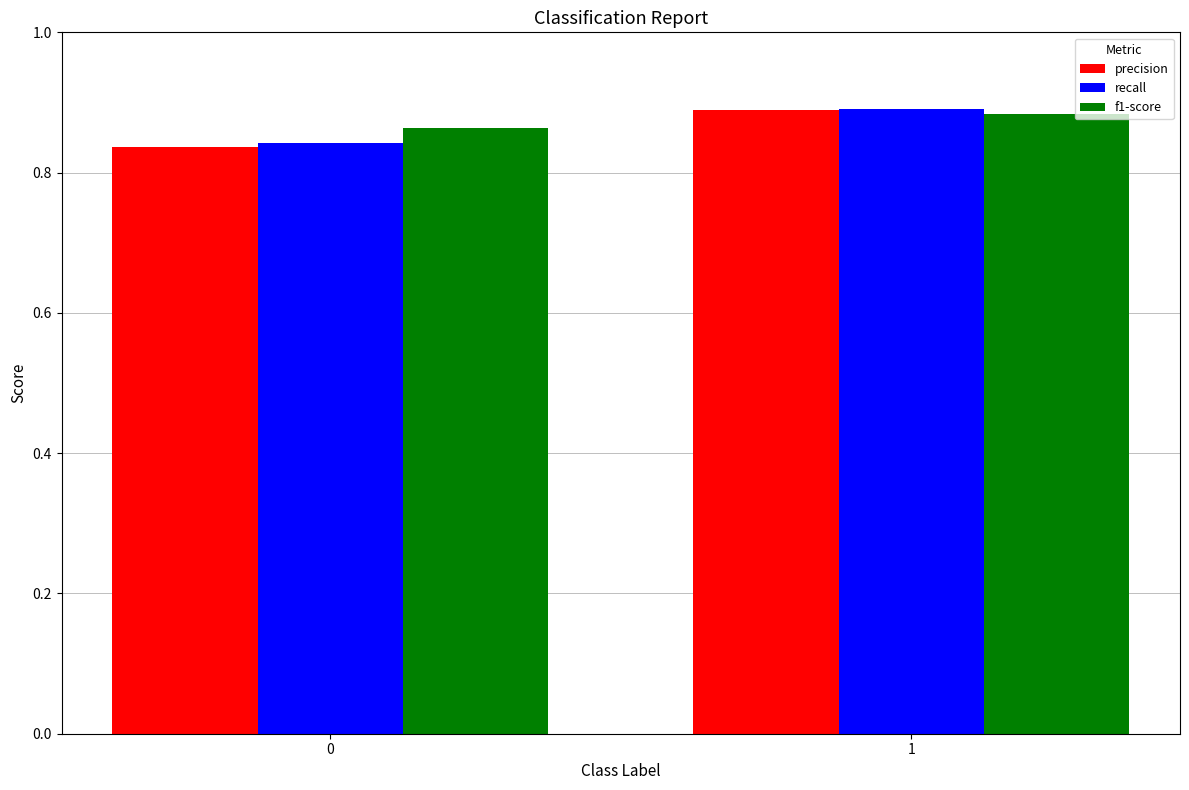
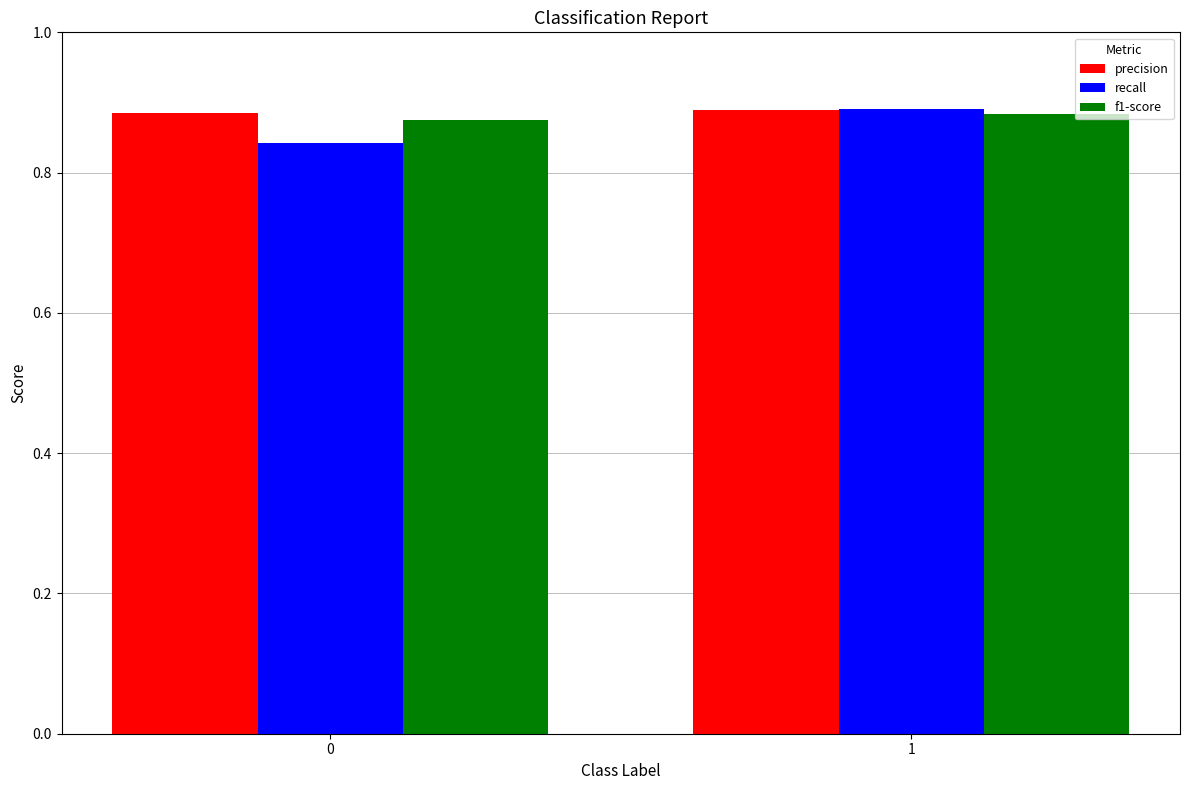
  {
    "precision": {
-     "0": 0.84,
+     "0": 0.89,
      "1": 0.89
    },
    "recall": {
      "0": 0.84,
      "1": 0.89
    },
    "f1-score": {
-     "0": 0.86,
+     "0": 0.87,
      "1": 0.88
    }
  }
